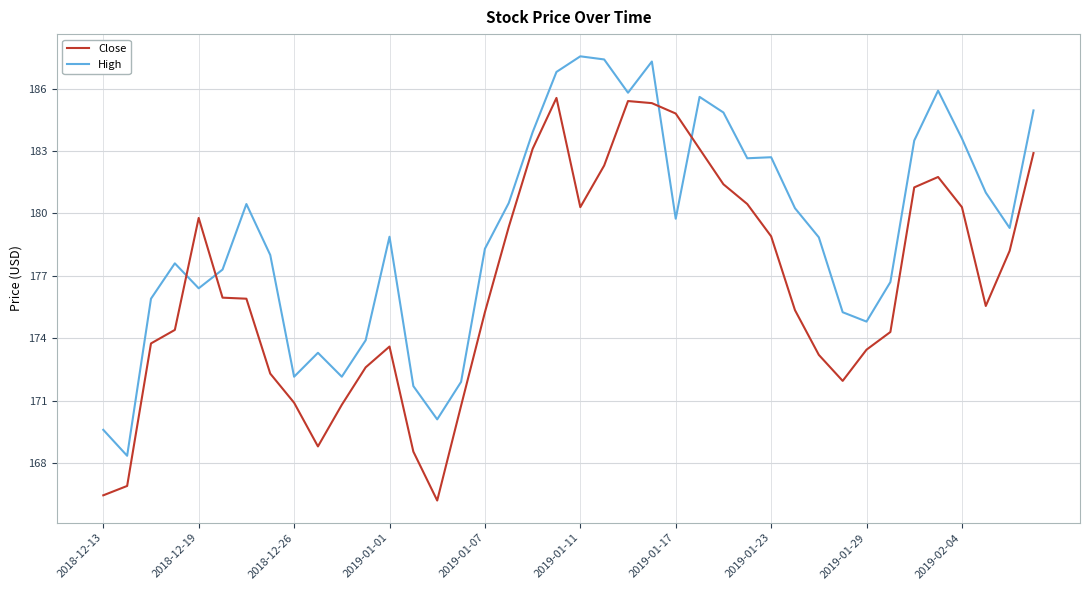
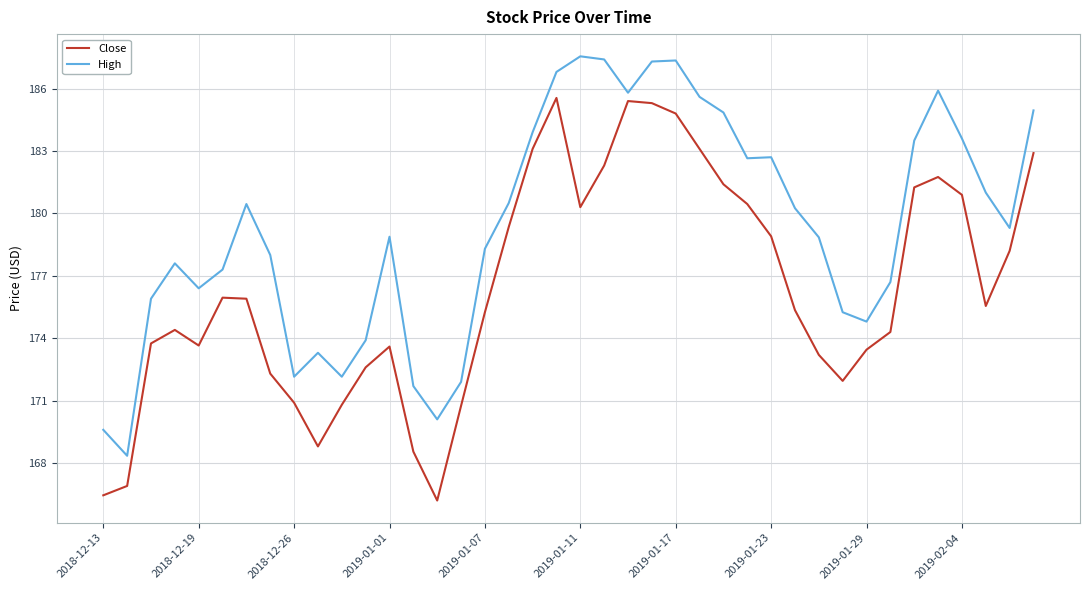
  {
    "Close": {
      "2018-12-13": 166.4,
-     "2018-12-19": 179.8,
+     "2018-12-19": 173.6,
      "2018-12-26": 170.9,
      "2019-01-01": 173.6,
      "2019-01-07": 175.3,
      "2019-01-11": 180.3,
      "2019-01-17": 184.8,
      "2019-01-23": 178.9,
      "2019-01-29": 173.4,
-     "2019-02-04": 180.3
+     "2019-02-04": 180.9
    },
    "High": {
      "2018-12-13": 169.6,
      "2018-12-19": 176.4,
      "2018-12-26": 172.1,
      "2019-01-01": 178.9,
      "2019-01-07": 178.3,
      "2019-01-11": 187.6,
-     "2019-01-17": 179.7,
+     "2019-01-17": 187.4,
      "2019-01-23": 182.7,
      "2019-01-29": 174.8,
      "2019-02-04": 183.6
    }
  }
